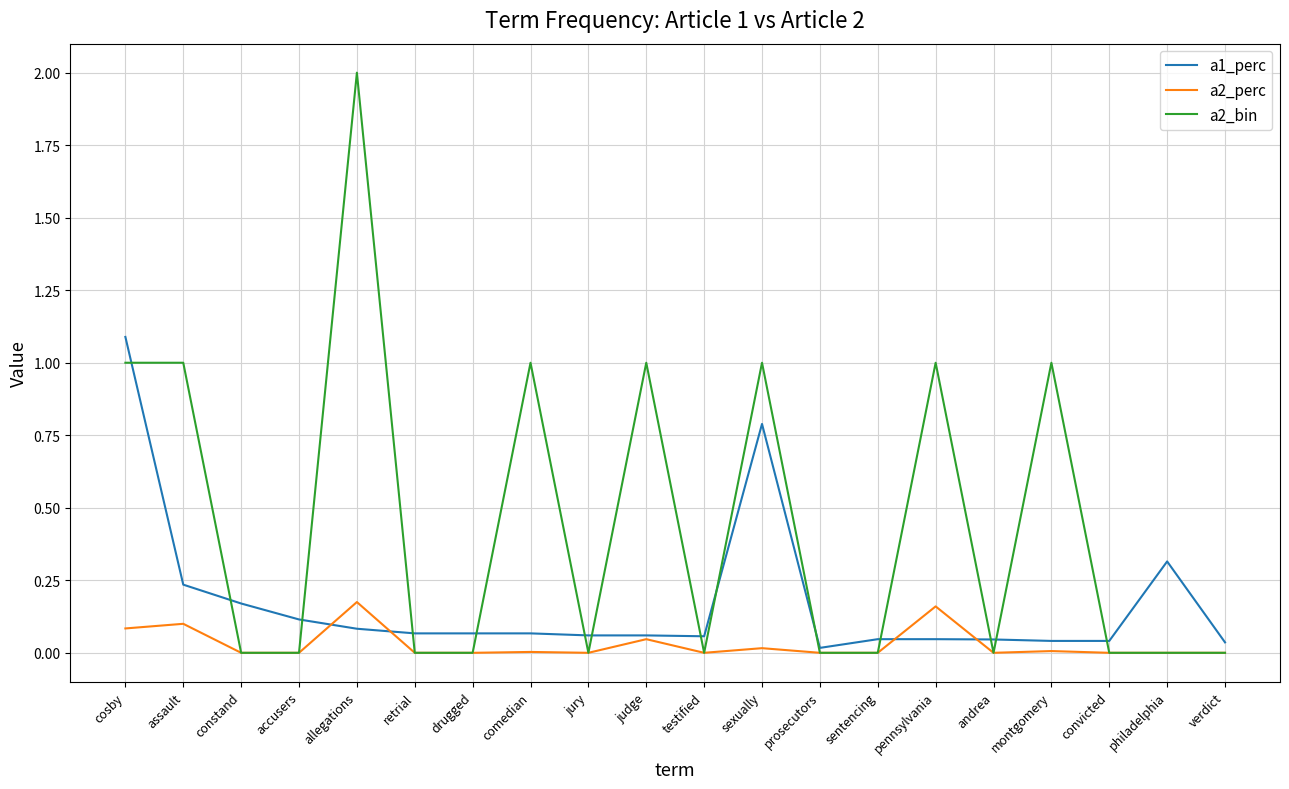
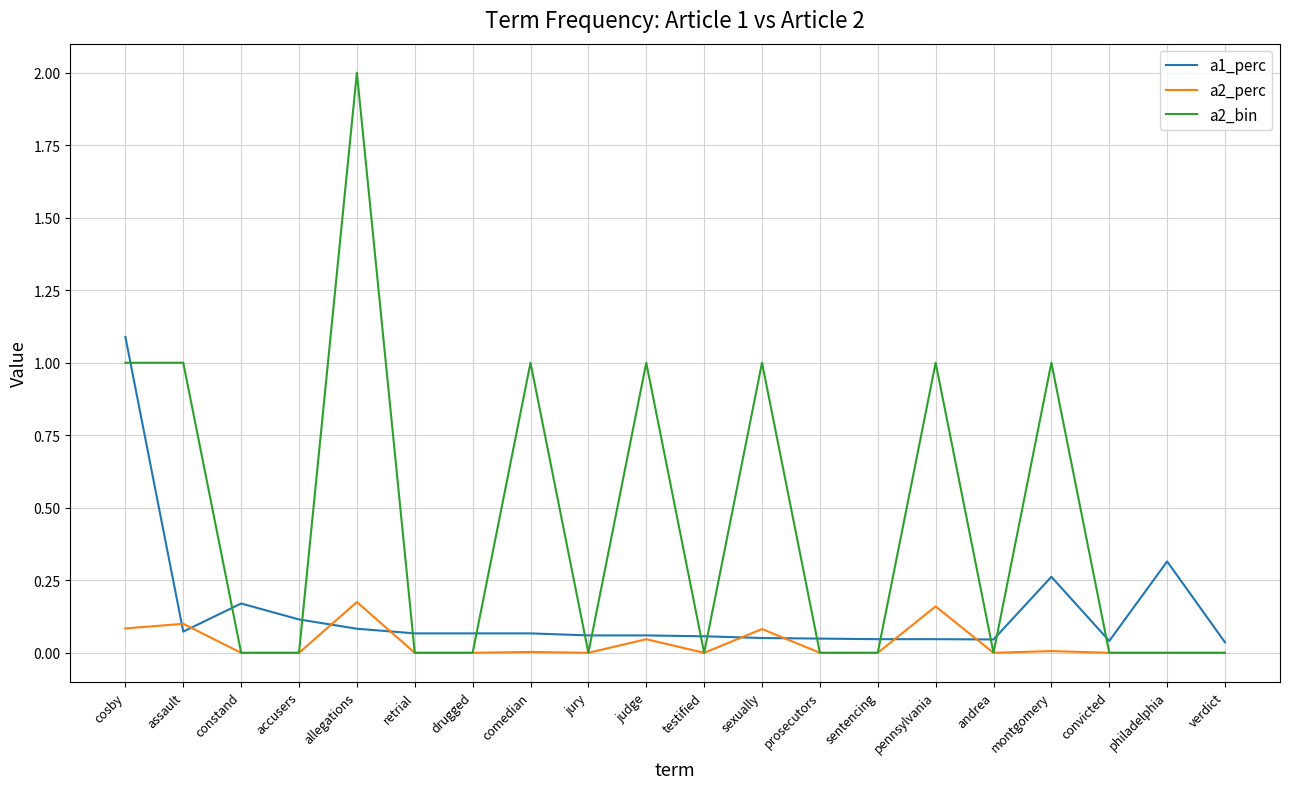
  {
    "a1_perc": {
      "cosby": 1.09,
-     "assault": 0.24,
+     "assault": 0.07,
      "constand": 0.17,
      "accusers": 0.12,
      "allegations": 0.08,
      "retrial": 0.07,
      "drugged": 0.07,
      "comedian": 0.07,
      "jury": 0.06,
      "judge": 0.06,
      "testified": 0.06,
-     "sexually": 0.79,
-     "prosecutors": 0.02,
+     "sexually": 0.05,
+     "prosecutors": 0.05,
      "sentencing": 0.05,
      "pennsylvania": 0.05,
      "andrea": 0.05,
-     "montgomery": 0.04,
+     "montgomery": 0.26,
      "convicted": 0.04,
      "philadelphia": 0.32,
      "verdict": 0.04
    },
    "a2_perc": {
      "cosby": 0.08,
      "assault": 0.10,
      "allegations": 0.18,
      "comedian": 0.00,
      "judge": 0.05,
-     "sexually": 0.02,
+     "sexually": 0.08,
      "pennsylvania": 0.16,
      "montgomery": 0.01
    },
    "a2_bin": {
      "cosby": 1.00,
      "assault": 1.00,
      "allegations": 2.00,
      "comedian": 1.00,
      "judge": 1.00,
      "sexually": 1.00,
      "pennsylvania": 1.00,
      "montgomery": 1.00
    }
  }
